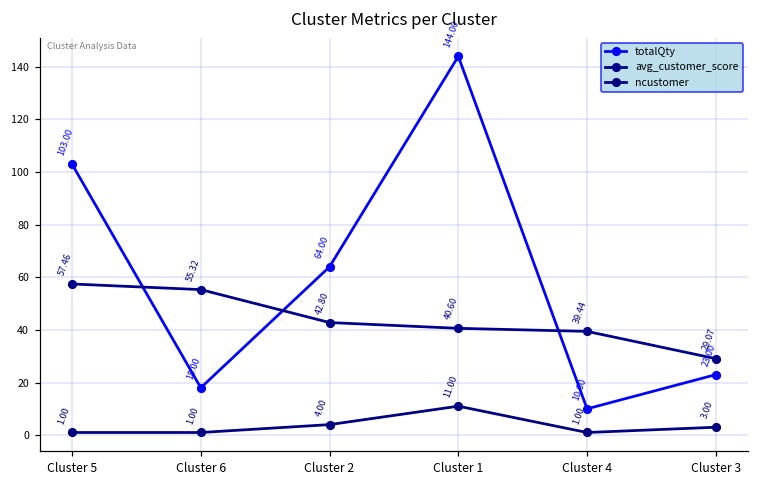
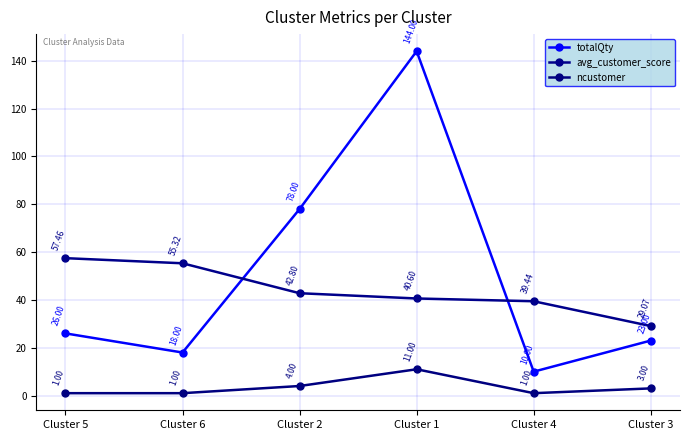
  {
    "totalQty": {
-     "Cluster 5": 103.00,
+     "Cluster 5": 26.00,
      "Cluster 6": 18.00,
-     "Cluster 2": 64.00,
+     "Cluster 2": 78.00,
      "Cluster 1": 144.00,
      "Cluster 4": 10.00
    }
  }
